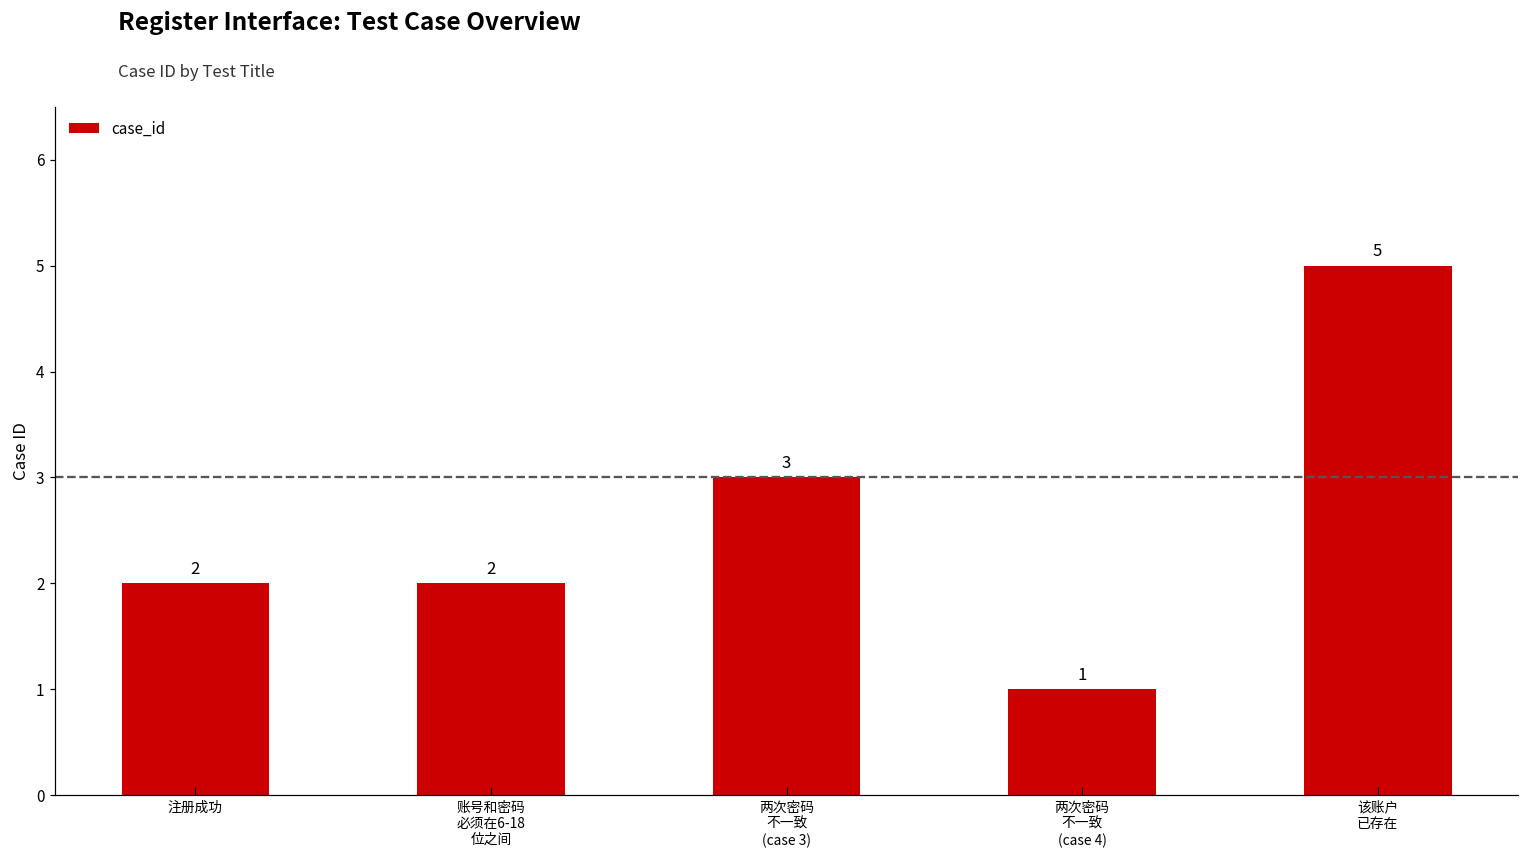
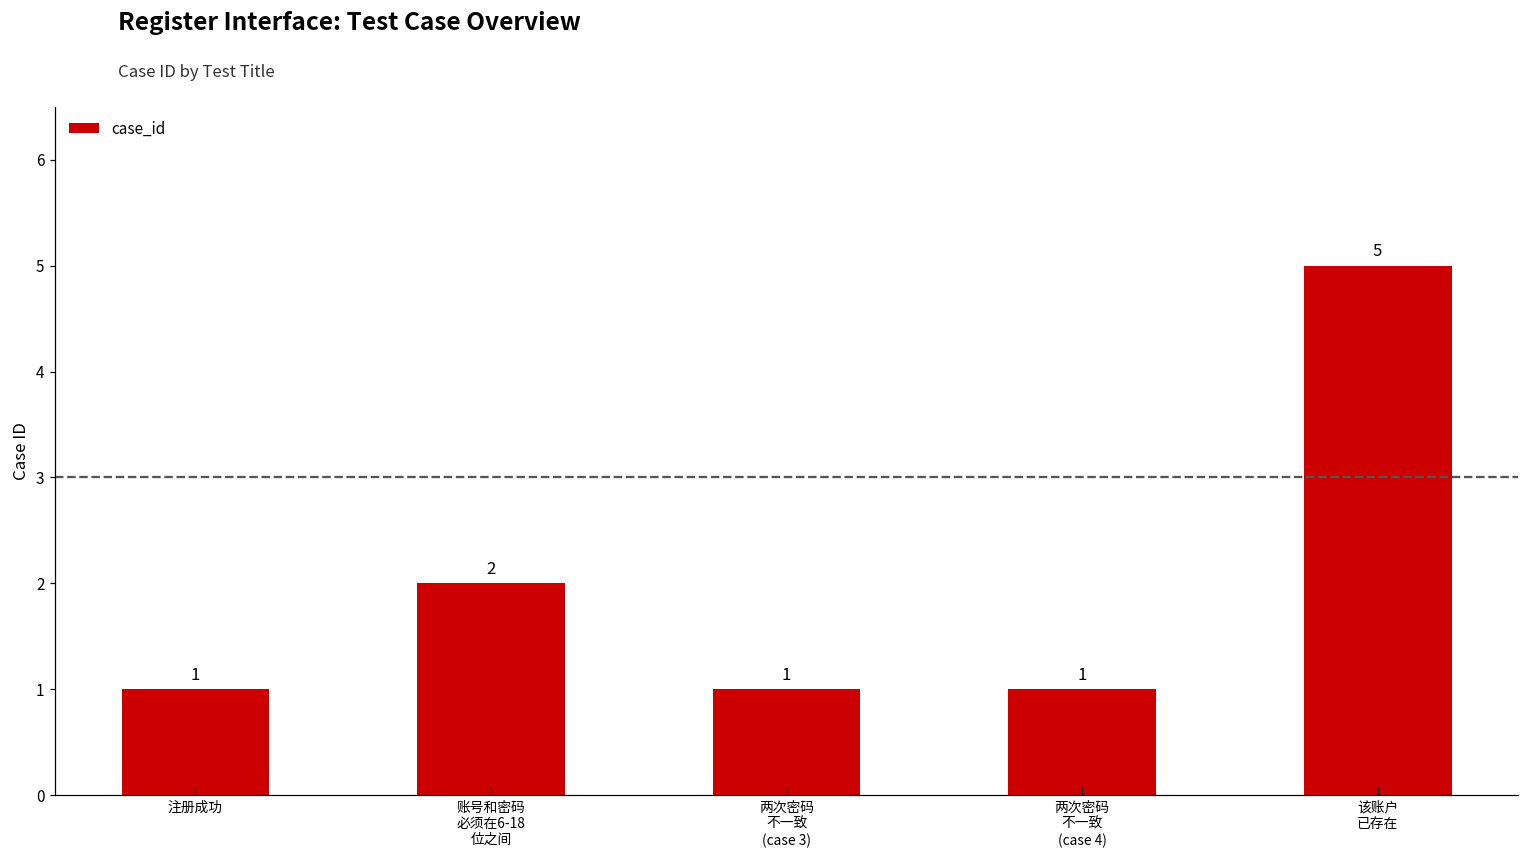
  {
-   "注册成功": 2,
+   "注册成功": 1,
    "账号和密码 必须在6-18 位之间": 2,
-   "两次密码 不一致 (case 3)": 3,
+   "两次密码 不一致 (case 3)": 1,
    "两次密码 不一致 (case 4)": 1,
    "该账户 已存在": 5
  }
